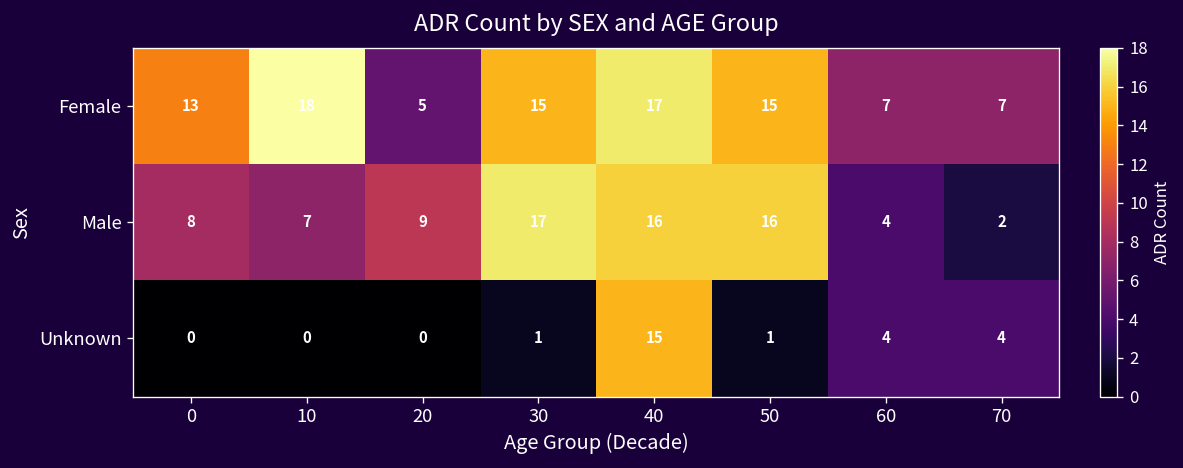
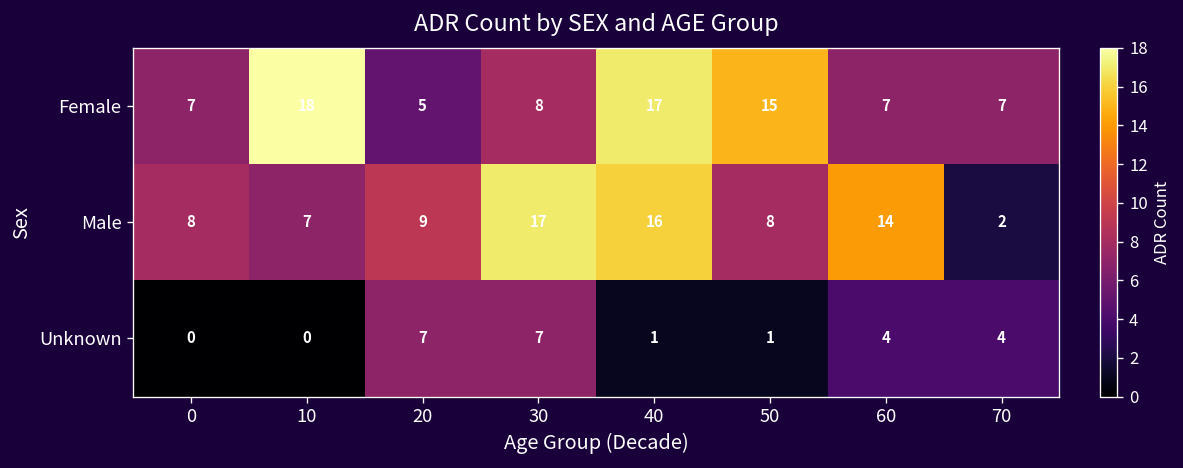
  {
    "Female": {
-     "0": 13,
+     "0": 7,
      "10": 18,
      "20": 5,
-     "30": 15,
+     "30": 8,
      "40": 17,
      "50": 15,
      "60": 7,
      "70": 7
    },
    "Male": {
      "0": 8,
      "10": 7,
      "20": 9,
      "30": 17,
      "40": 16,
-     "50": 16,
-     "60": 4,
+     "50": 8,
+     "60": 14,
      "70": 2
    },
    "Unknown": {
      "0": 0,
      "10": 0,
-     "20": 0,
-     "30": 1,
-     "40": 15,
+     "20": 7,
+     "30": 7,
+     "40": 1,
      "50": 1,
      "60": 4,
      "70": 4
    }
  }
